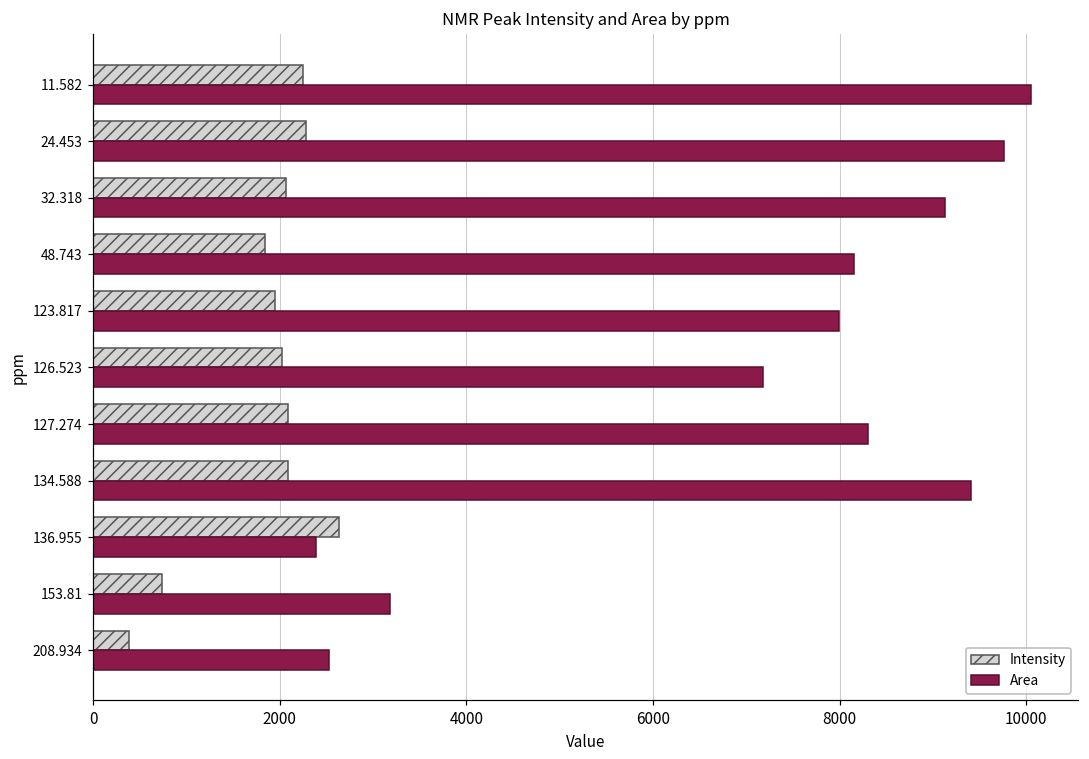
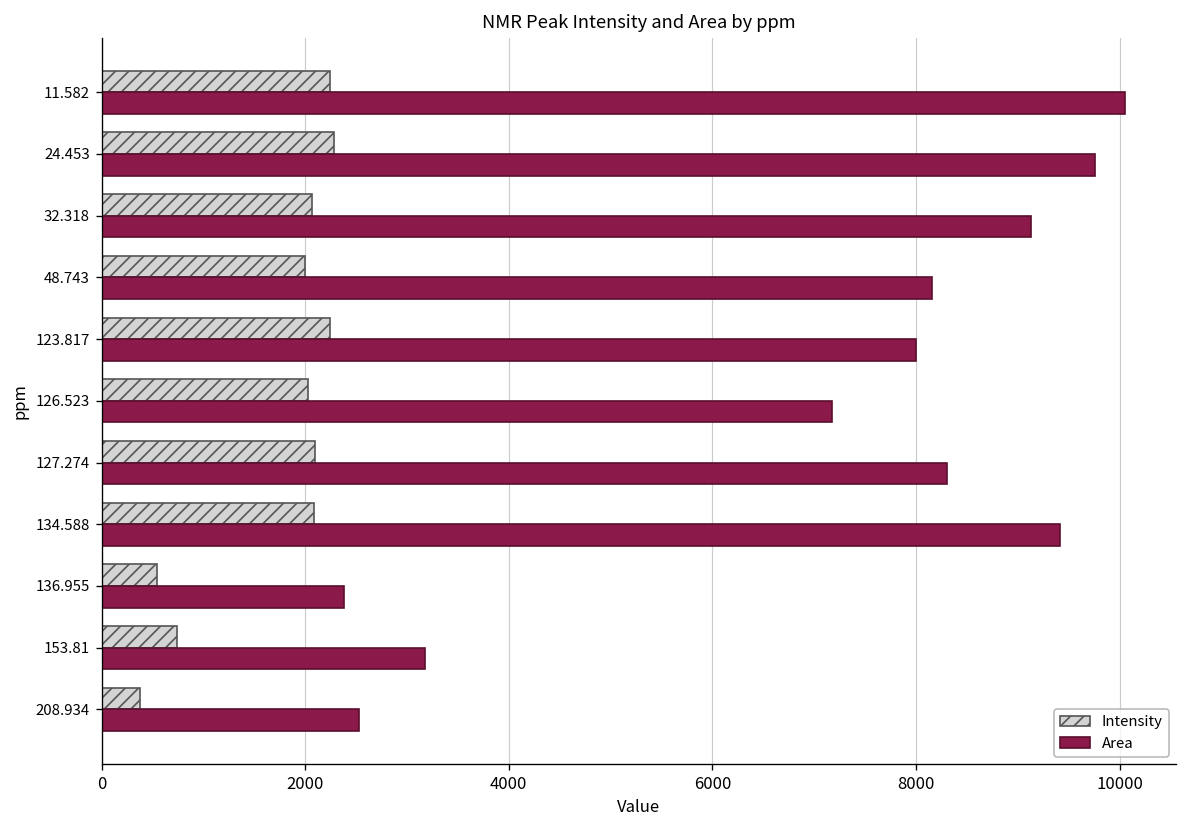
  {
    "Intensity": {
      "11.582": 2200,
      "24.453": 2300,
      "32.318": 2100,
-     "48.743": 1800,
-     "123.817": 1900,
+     "48.743": 2000,
+     "123.817": 2200,
      "126.523": 2000,
      "127.274": 2100,
      "134.588": 2100,
-     "136.955": 2600,
+     "136.955": 500,
      "153.81": 700,
      "208.934": 400
    },
    "Area": {
      "11.582": 10100,
      "24.453": 9800,
      "32.318": 9100,
      "48.743": 8200,
      "123.817": 8000,
      "126.523": 7200,
      "127.274": 8300,
      "134.588": 9400,
      "136.955": 2400,
      "153.81": 3200,
      "208.934": 2500
    }
  }
